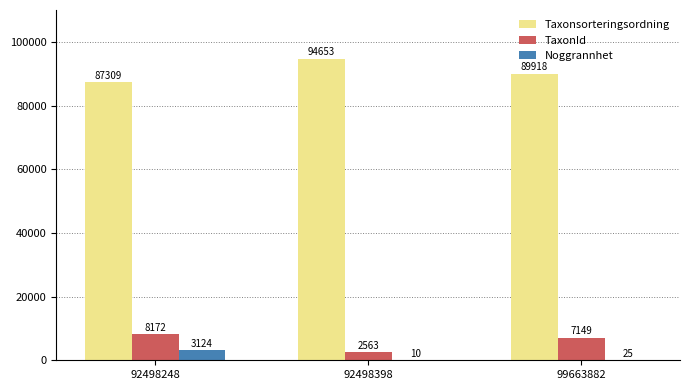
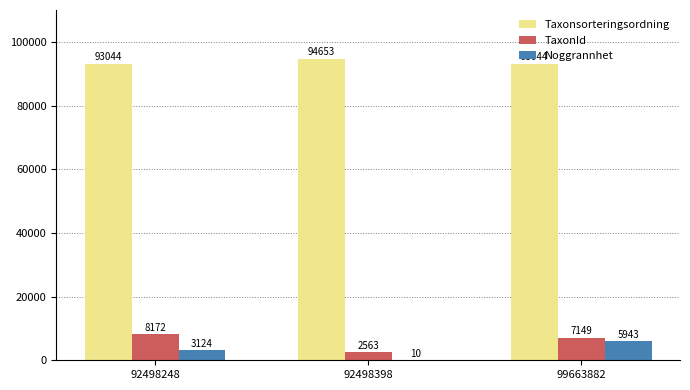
  {
    "Taxonsorteringsordning": {
-     "92498248": 87309,
+     "92498248": 93044,
      "92498398": 94653,
-     "99663882": 89918
+     "99663882": 93044
    },
    "TaxonId": {
      "92498248": 8172,
      "92498398": 2563,
      "99663882": 7149
    },
    "Noggrannhet": {
      "92498248": 3124,
      "92498398": 10,
-     "99663882": 25
+     "99663882": 5943
    }
  }
